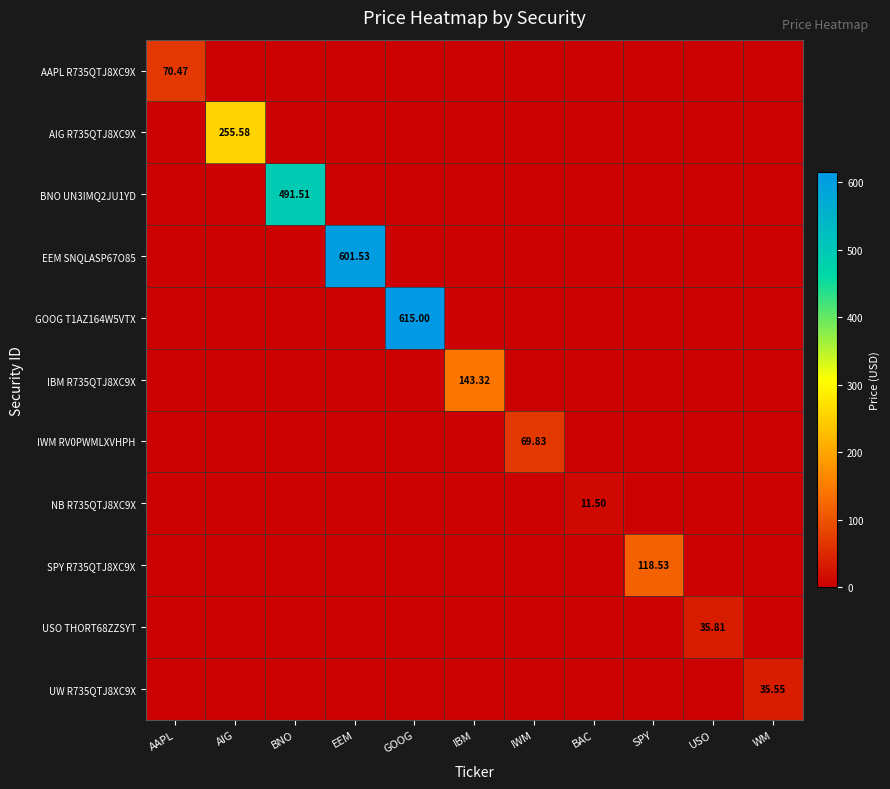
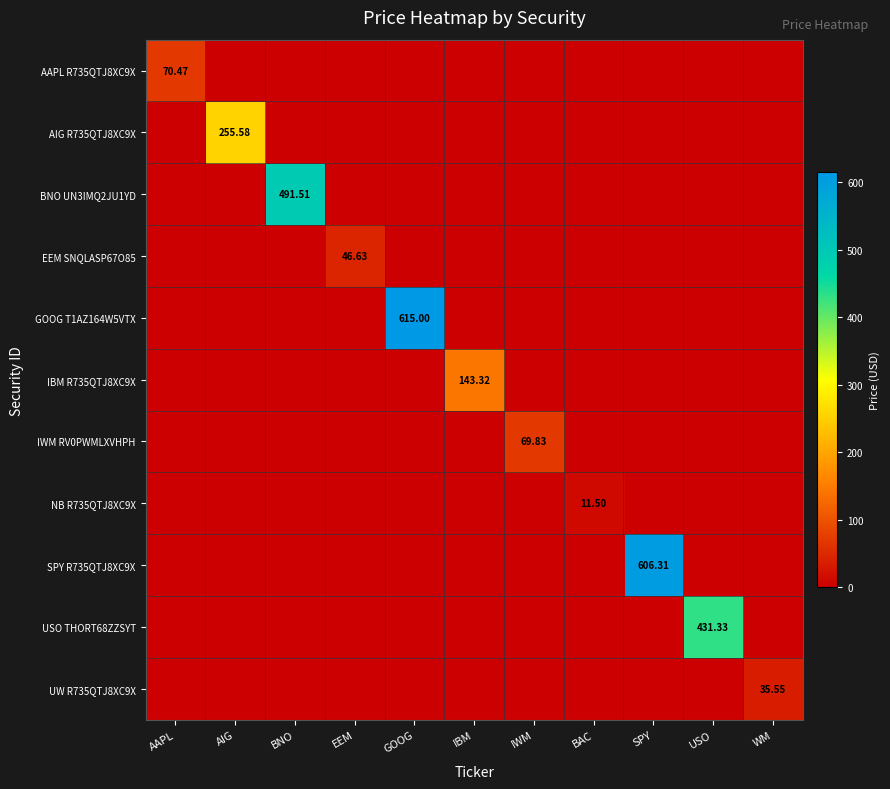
  {
    "AAPL R735QTJ8XC9X": {
      "AAPL": 70.47
    },
    "AIG R735QTJ8XC9X": {
      "AIG": 255.58
    },
    "BNO UN3IMQ2JU1YD": {
      "BNO": 491.51
    },
    "EEM SNQLASP67O85": {
-     "EEM": 601.53
+     "EEM": 46.63
    },
    "GOOG T1AZ164W5VTX": {
      "GOOG": 615.00
    },
    "IBM R735QTJ8XC9X": {
      "IBM": 143.32
    },
    "IWM RV0PWMLXVHPH": {
      "IWM": 69.83
    },
    "NB R735QTJ8XC9X": {
      "BAC": 11.50
    },
    "SPY R735QTJ8XC9X": {
-     "SPY": 118.53
+     "SPY": 606.31
    },
    "USO THORT68ZZSYT": {
-     "USO": 35.81
+     "USO": 431.33
    },
    "UW R735QTJ8XC9X": {
      "WM": 35.55
    }
  }
